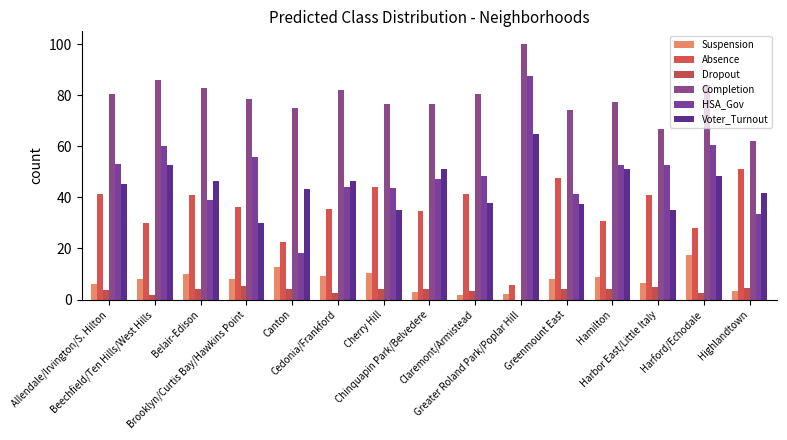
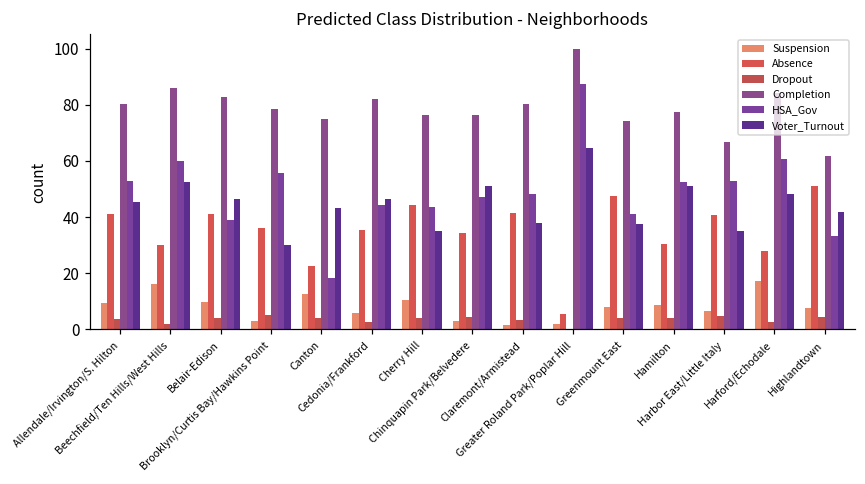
  {
    "Suspension": {
-     "Allendale/Irvington/S. Hilton": 6,
-     "Beechfield/Ten Hills/West Hills": 8,
+     "Allendale/Irvington/S. Hilton": 9,
+     "Beechfield/Ten Hills/West Hills": 16,
      "Belair-Edison": 10,
-     "Brooklyn/Curtis Bay/Hawkins Point": 8,
+     "Brooklyn/Curtis Bay/Hawkins Point": 3,
      "Canton": 13,
-     "Cedonia/Frankford": 9,
+     "Cedonia/Frankford": 6,
      "Cherry Hill": 10,
      "Chinquapin Park/Belvedere": 3,
      "Claremont/Armistead": 2,
      "Greater Roland Park/Poplar Hill": 2,
      "Greenmount East": 8,
      "Hamilton": 9,
      "Harbor East/Little Italy": 6,
      "Harford/Echodale": 17,
-     "Highlandtown": 3
+     "Highlandtown": 8
    }
  }
